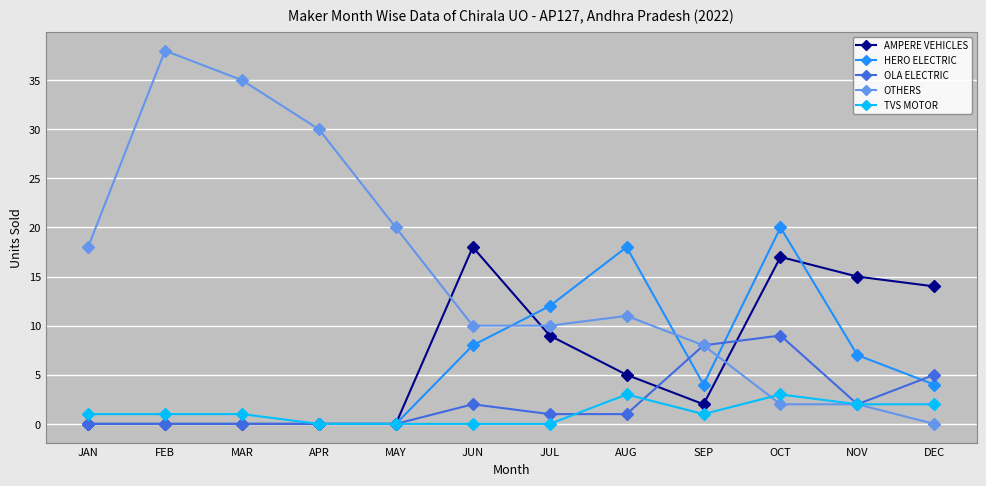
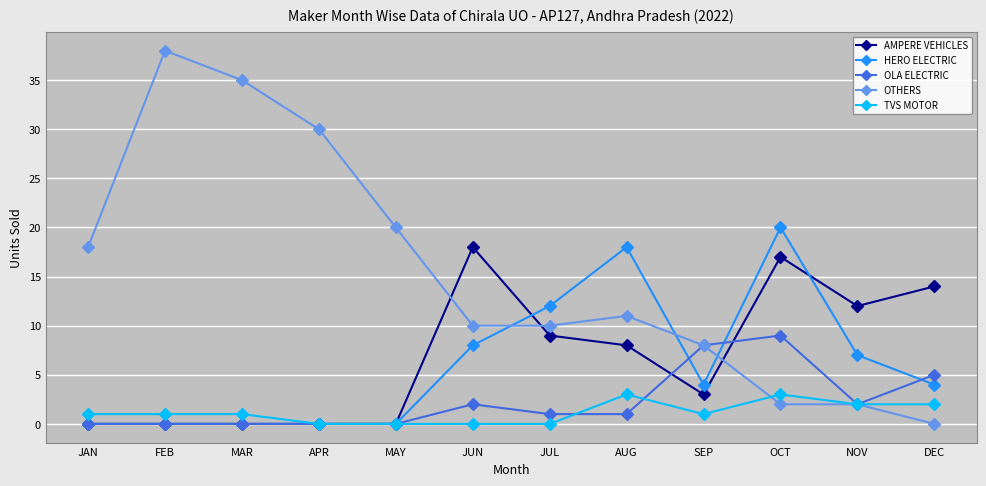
  {
    "AMPERE VEHICLES": {
      "JUN": 18,
      "JUL": 9,
-     "AUG": 5,
-     "SEP": 2,
+     "AUG": 8,
+     "SEP": 3,
      "OCT": 17,
-     "NOV": 15,
+     "NOV": 12,
      "DEC": 14
    }
  }
